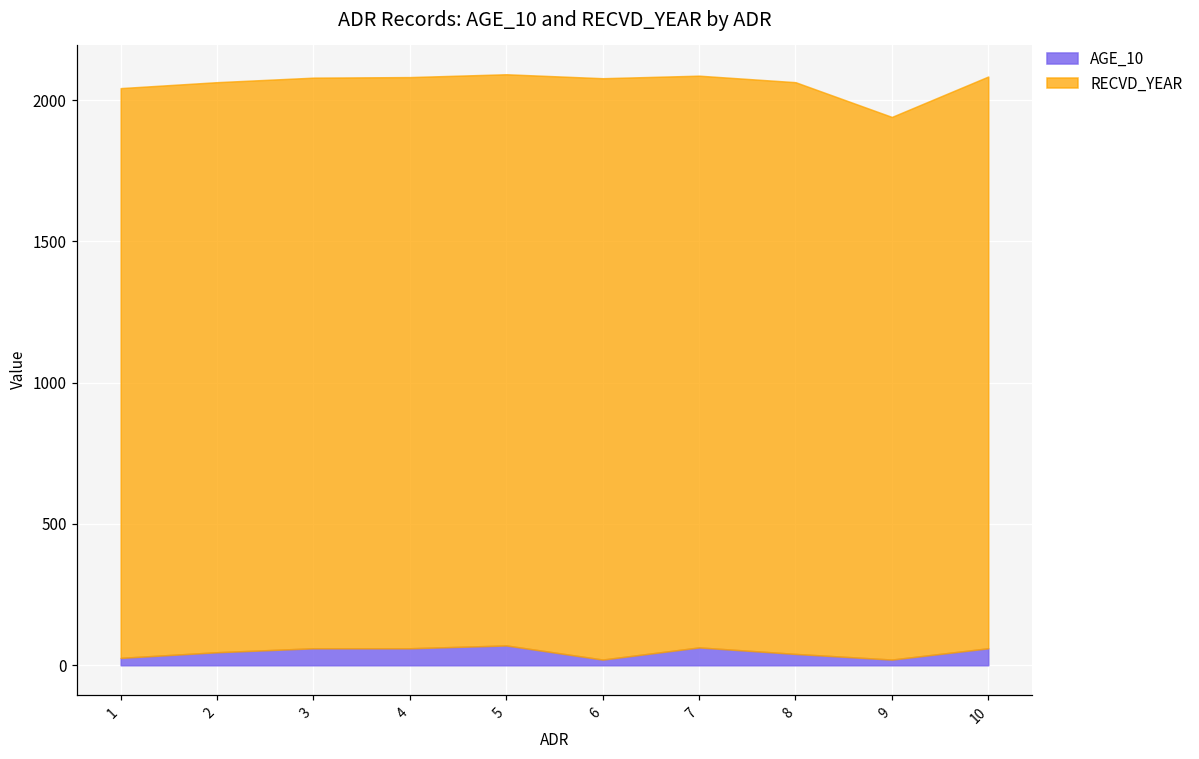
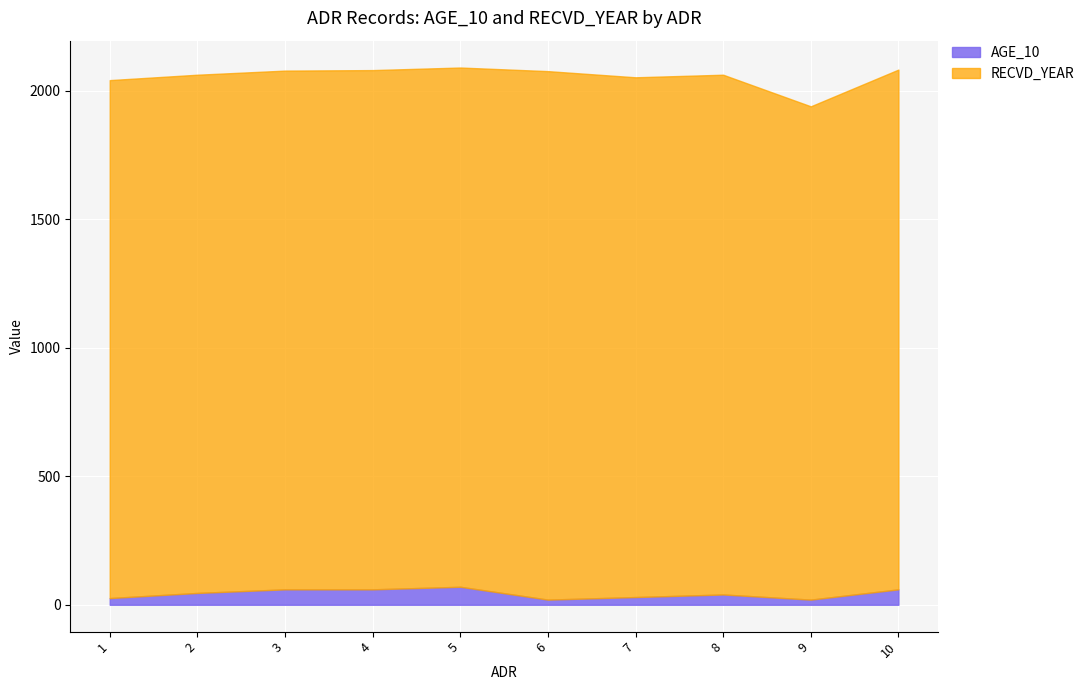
  {
    "AGE_10": {
      "1": 30,
      "2": 50,
      "3": 60,
      "4": 60,
      "5": 70,
      "6": 20,
-     "7": 60,
+     "7": 30,
      "8": 40,
      "9": 20,
      "10": 60
    },
    "RECVD_YEAR": {
      "1": 2020,
      "2": 2020,
      "3": 2020,
      "4": 2020,
      "5": 2020,
      "6": 2060,
      "7": 2020,
      "8": 2020,
      "9": 1920,
      "10": 2020
    }
  }
